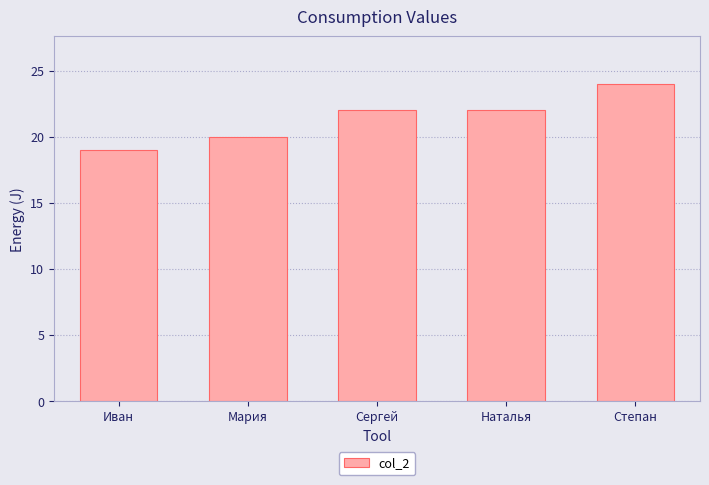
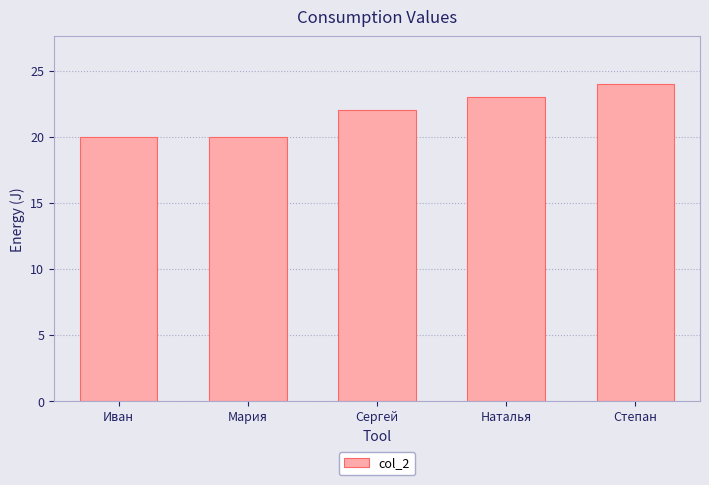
  {
-   "Иван": 19,
+   "Иван": 20,
    "Мария": 20,
    "Сергей": 22,
-   "Наталья": 22,
+   "Наталья": 23,
    "Степан": 24
  }
